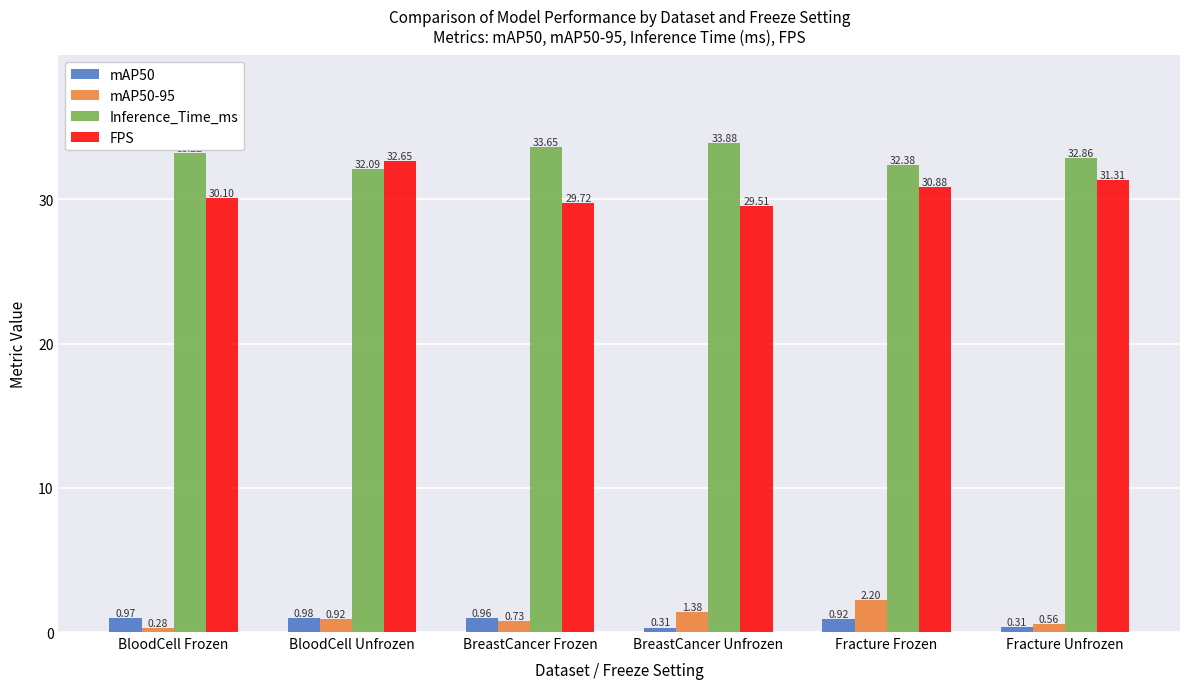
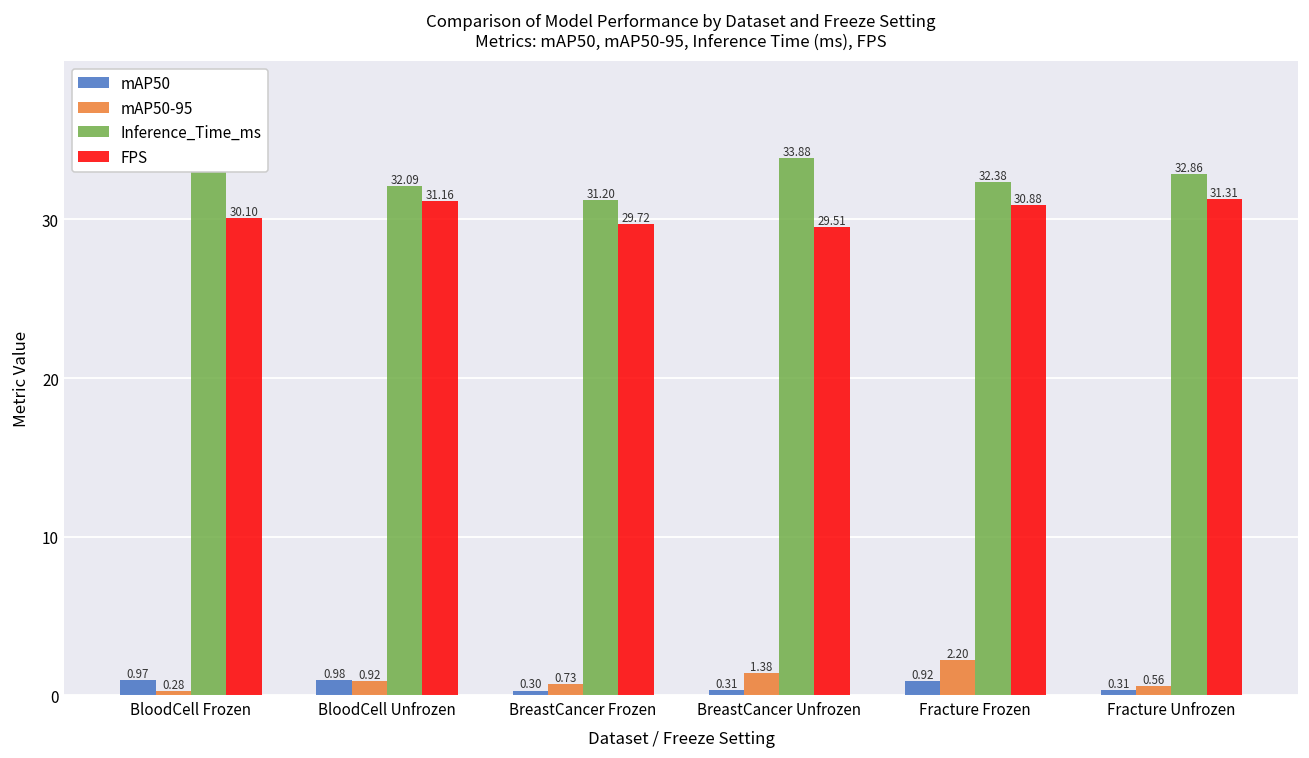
  {
    "mAP50": {
      "BloodCell Frozen": 0.97,
      "BloodCell Unfrozen": 0.98,
-     "BreastCancer Frozen": 0.96,
+     "BreastCancer Frozen": 0.30,
      "BreastCancer Unfrozen": 0.31,
      "Fracture Frozen": 0.92,
      "Fracture Unfrozen": 0.31
    },
    "mAP50-95": {
      "BloodCell Frozen": 0.28,
      "BloodCell Unfrozen": 0.92,
      "BreastCancer Frozen": 0.73,
      "BreastCancer Unfrozen": 1.38,
      "Fracture Frozen": 2.20,
      "Fracture Unfrozen": 0.56
    },
    "Inference_Time_ms": {
      "BloodCell Unfrozen": 32.09,
-     "BreastCancer Frozen": 33.65,
+     "BreastCancer Frozen": 31.20,
      "BreastCancer Unfrozen": 33.88,
      "Fracture Frozen": 32.38,
      "Fracture Unfrozen": 32.86
    },
    "FPS": {
      "BloodCell Frozen": 30.10,
-     "BloodCell Unfrozen": 32.65,
+     "BloodCell Unfrozen": 31.16,
      "BreastCancer Frozen": 29.72,
      "BreastCancer Unfrozen": 29.51,
      "Fracture Frozen": 30.88,
      "Fracture Unfrozen": 31.31
    }
  }
